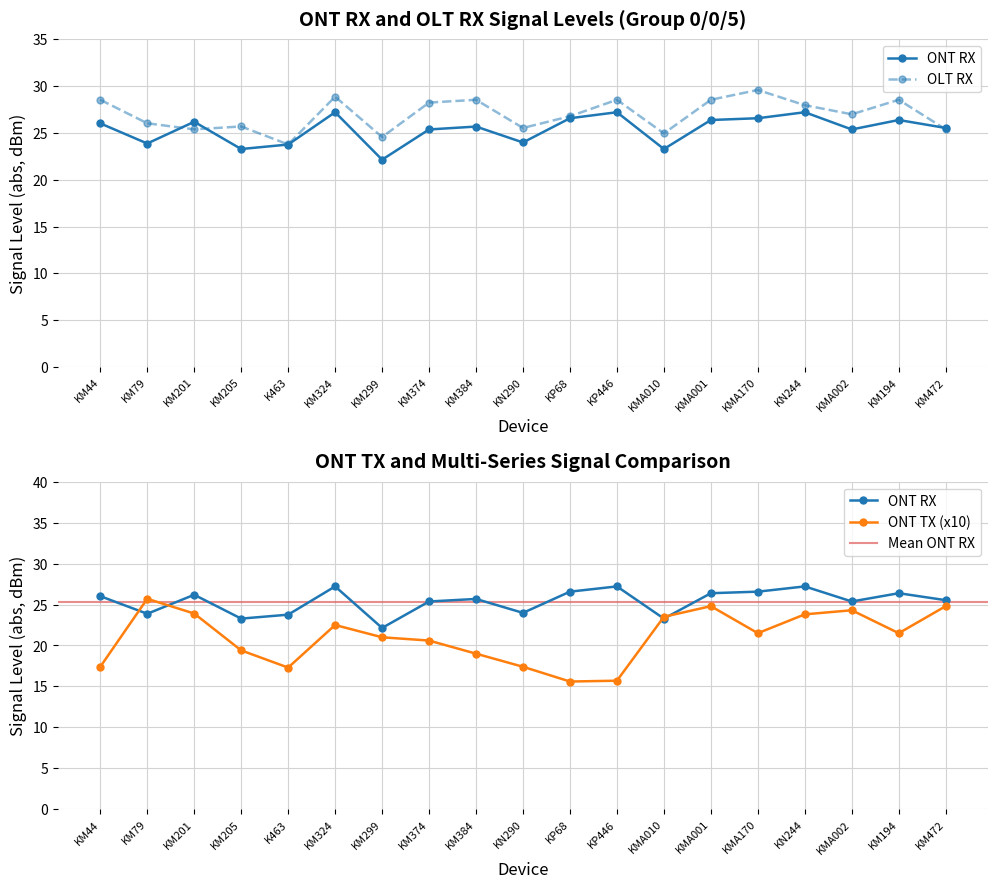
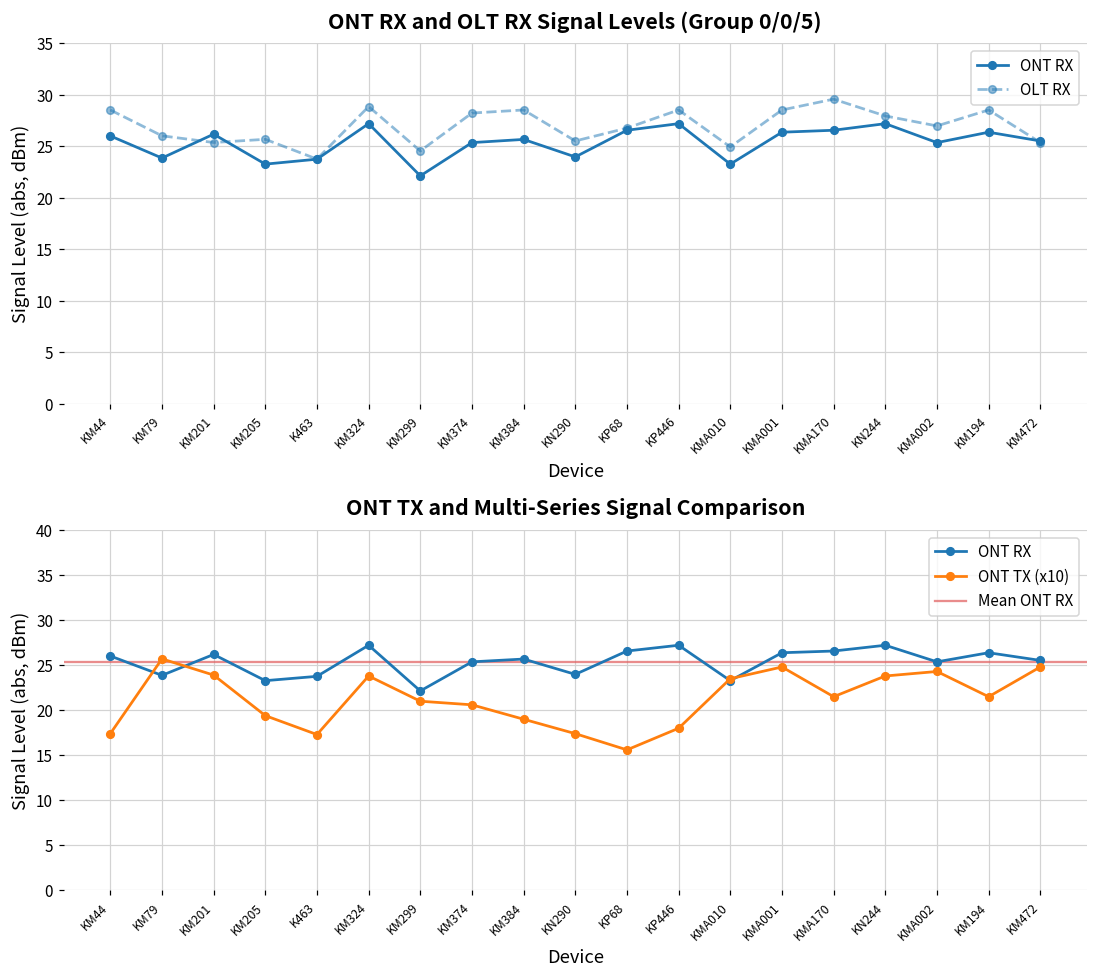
  {
    "ONT TX and Multi-Series Signal Comparison": {
      "ONT RX": {
        "KM44": 26,
        "KM79": 24,
        "KM201": 26,
        "KM205": 23,
        "K463": 24,
        "KM324": 27,
        "KM299": 22,
        "KM374": 25,
        "KM384": 26,
        "KN290": 24,
        "KP68": 27,
        "KP446": 27,
        "KMA001": 26,
        "KMA170": 27,
        "KN244": 27,
        "KMA002": 25,
        "KM194": 26,
        "KM472": 26
      },
      "ONT TX (x10)": {
        "KM44": 17,
        "KM79": 26,
        "KM201": 24,
        "KM205": 19,
        "K463": 17,
-       "KM324": 23,
+       "KM324": 24,
        "KM299": 21,
        "KM374": 21,
        "KM384": 19,
        "KN290": 17,
        "KP68": 16,
-       "KP446": 16,
+       "KP446": 18,
        "KMA001": 25,
        "KMA170": 22,
        "KN244": 24,
        "KMA002": 24,
        "KM194": 22,
        "KM472": 25
      }
    }
  }
